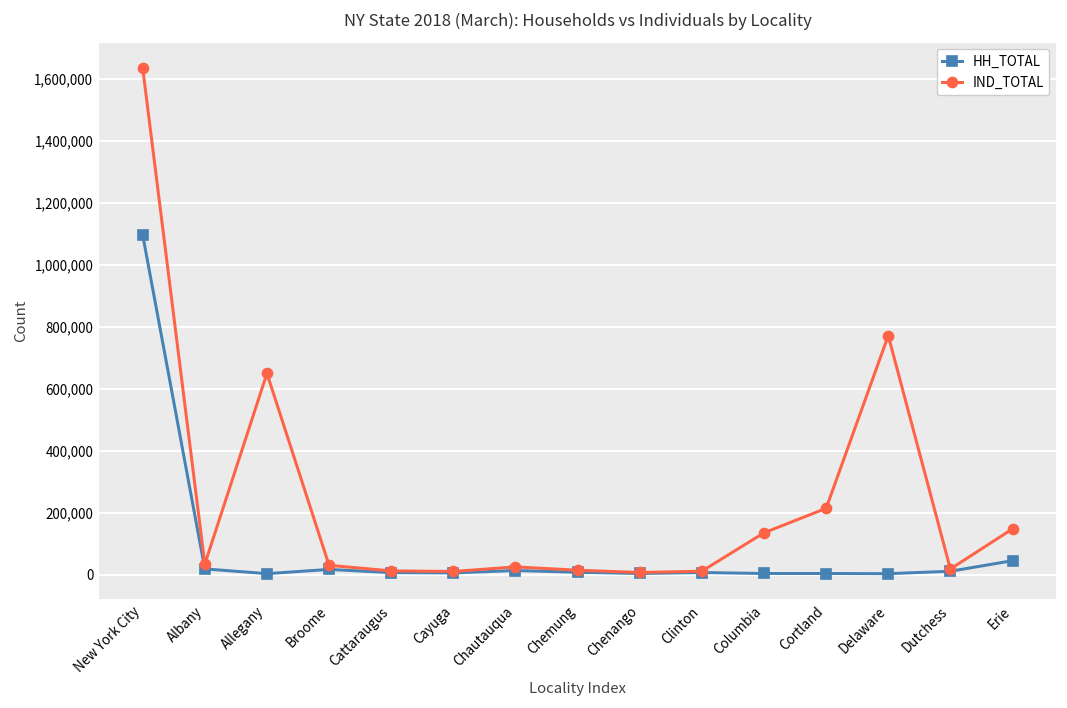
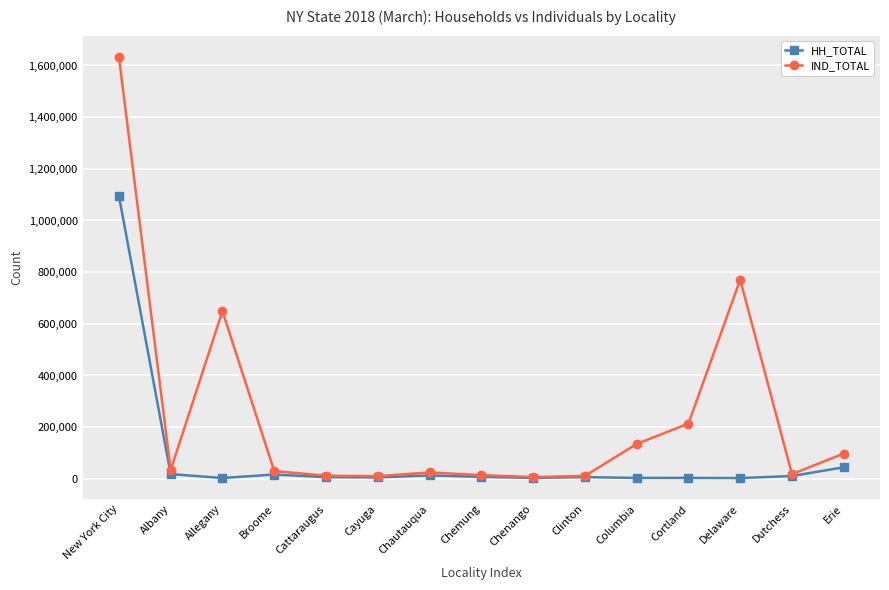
  {
    "HH_TOTAL": {
      "New York City": "1,100,000",
      "Albany": "20,000",
      "Allegany": "0",
      "Broome": "20,000",
      "Chautauqua": "10,000",
      "Columbia": "0",
      "Cortland": "0",
      "Delaware": "0",
      "Erie": "40,000"
    },
    "IND_TOTAL": {
      "New York City": "1,630,000",
      "Albany": "30,000",
      "Allegany": "650,000",
      "Broome": "30,000",
      "Chautauqua": "20,000",
      "Columbia": "130,000",
      "Cortland": "210,000",
      "Delaware": "770,000",
-     "Erie": "150,000"
+     "Erie": "100,000"
    }
  }
